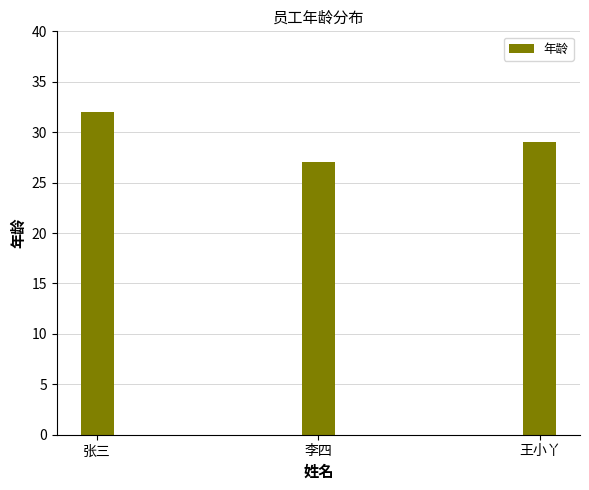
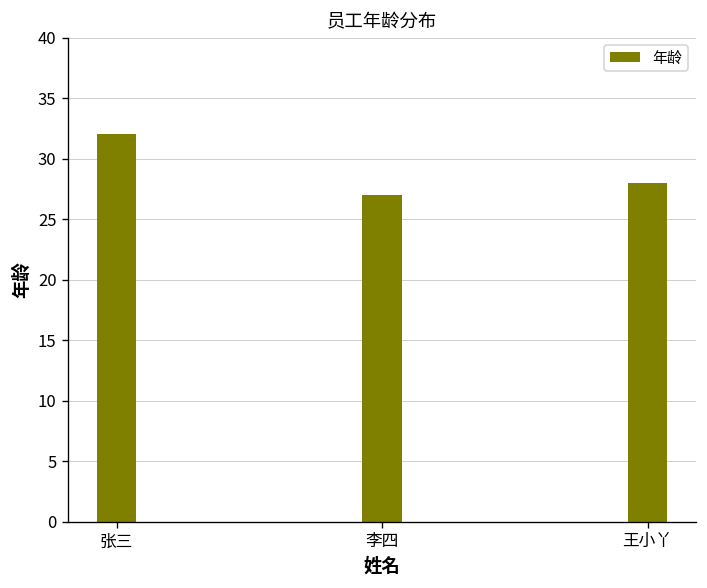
  {
    "张三": 32,
    "李四": 27,
-   "王小丫": 29
+   "王小丫": 28
  }
